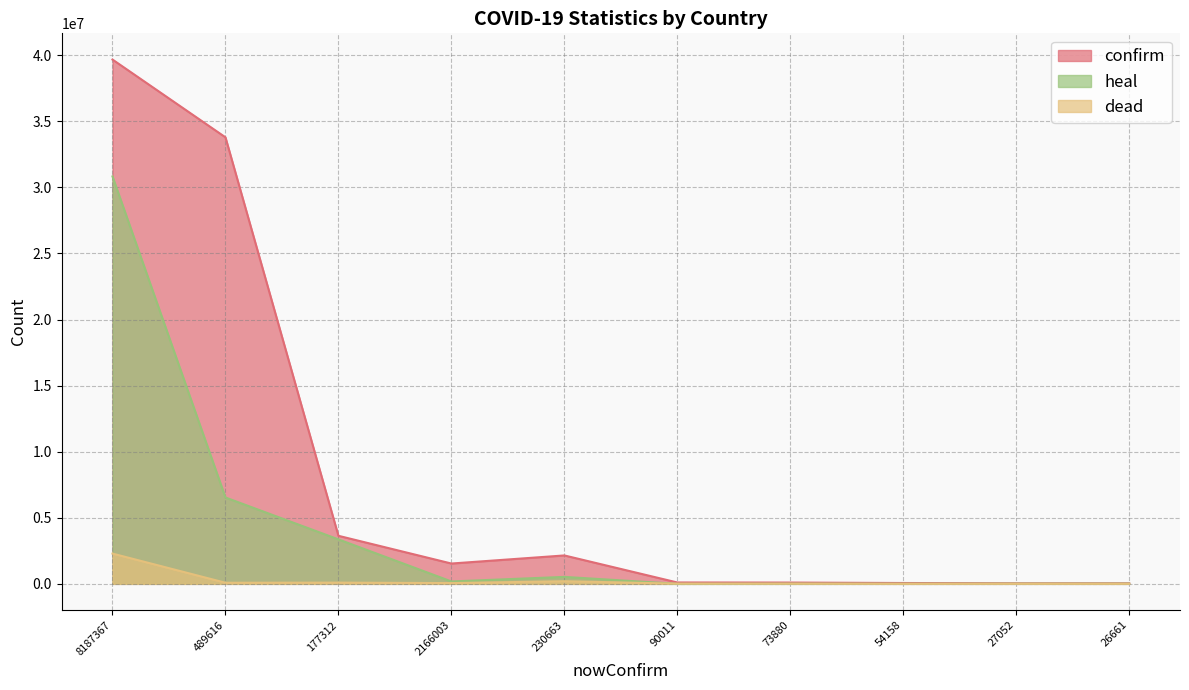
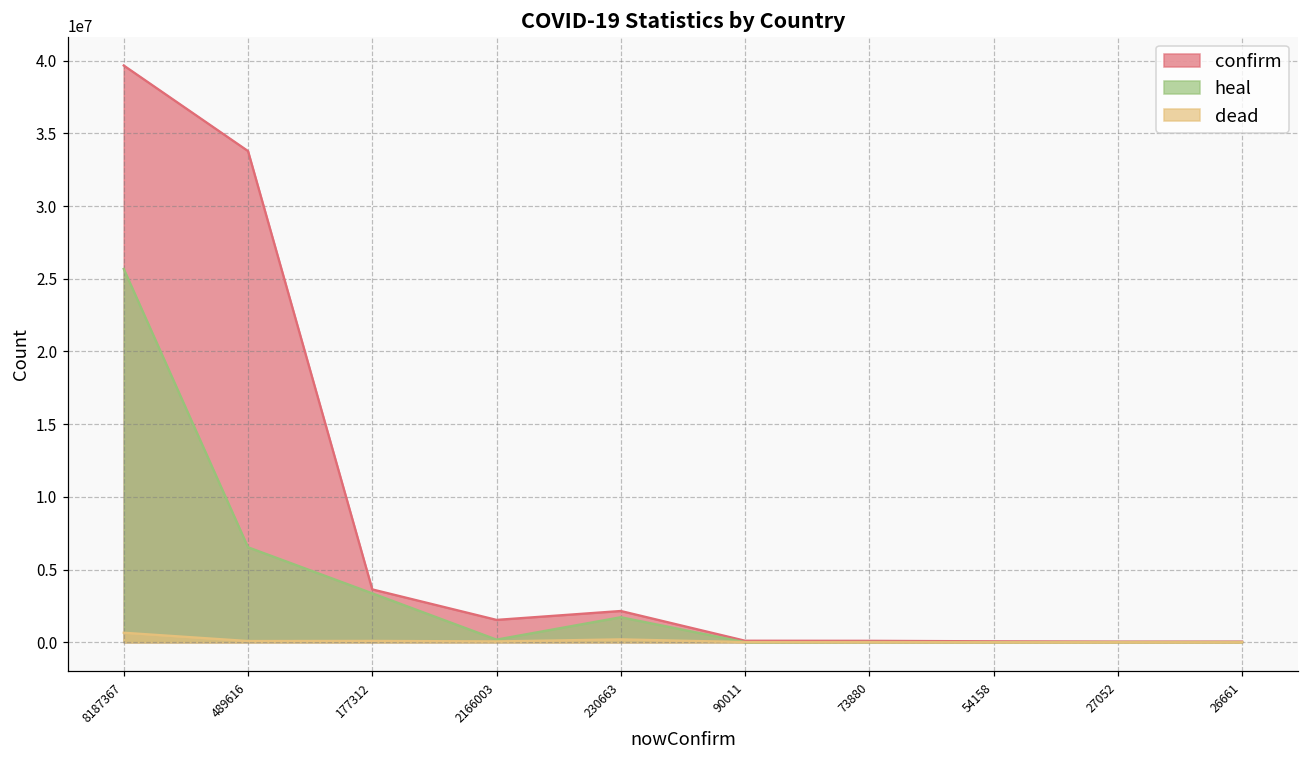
  {
    "confirm": {
      "8187367": 39700000,
      "489616": 33800000,
      "177312": 3600000,
      "2166003": 1500000,
      "230663": 2100000
    },
    "heal": {
-     "8187367": 30800000,
+     "8187367": 25700000,
      "489616": 6500000,
      "177312": 3400000,
-     "230663": 500000
+     "230663": 1700000
    },
    "dead": {
-     "8187367": 2300000,
+     "8187367": 700000,
      "489616": 100000,
      "177312": 100000,
      "230663": 200000
    }
  }
